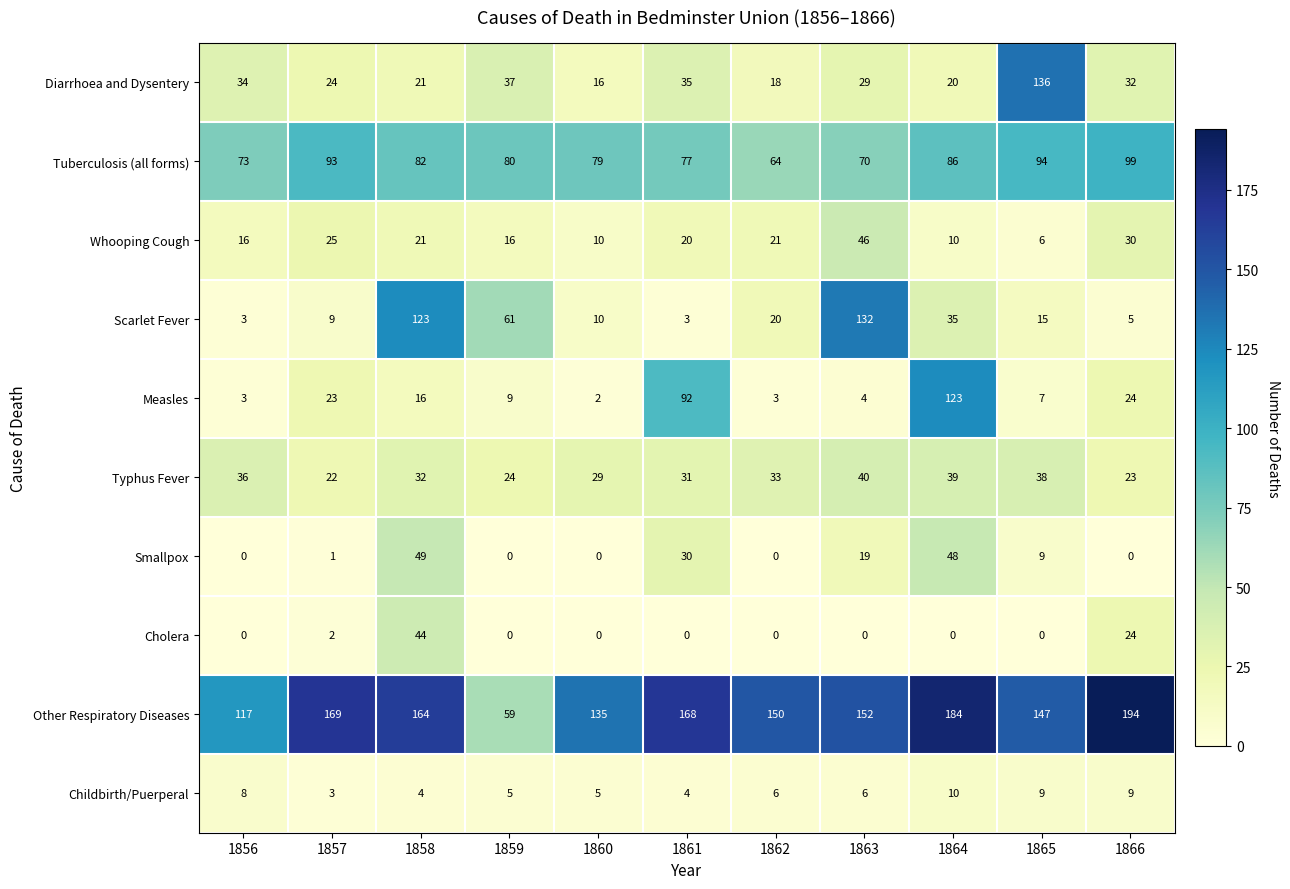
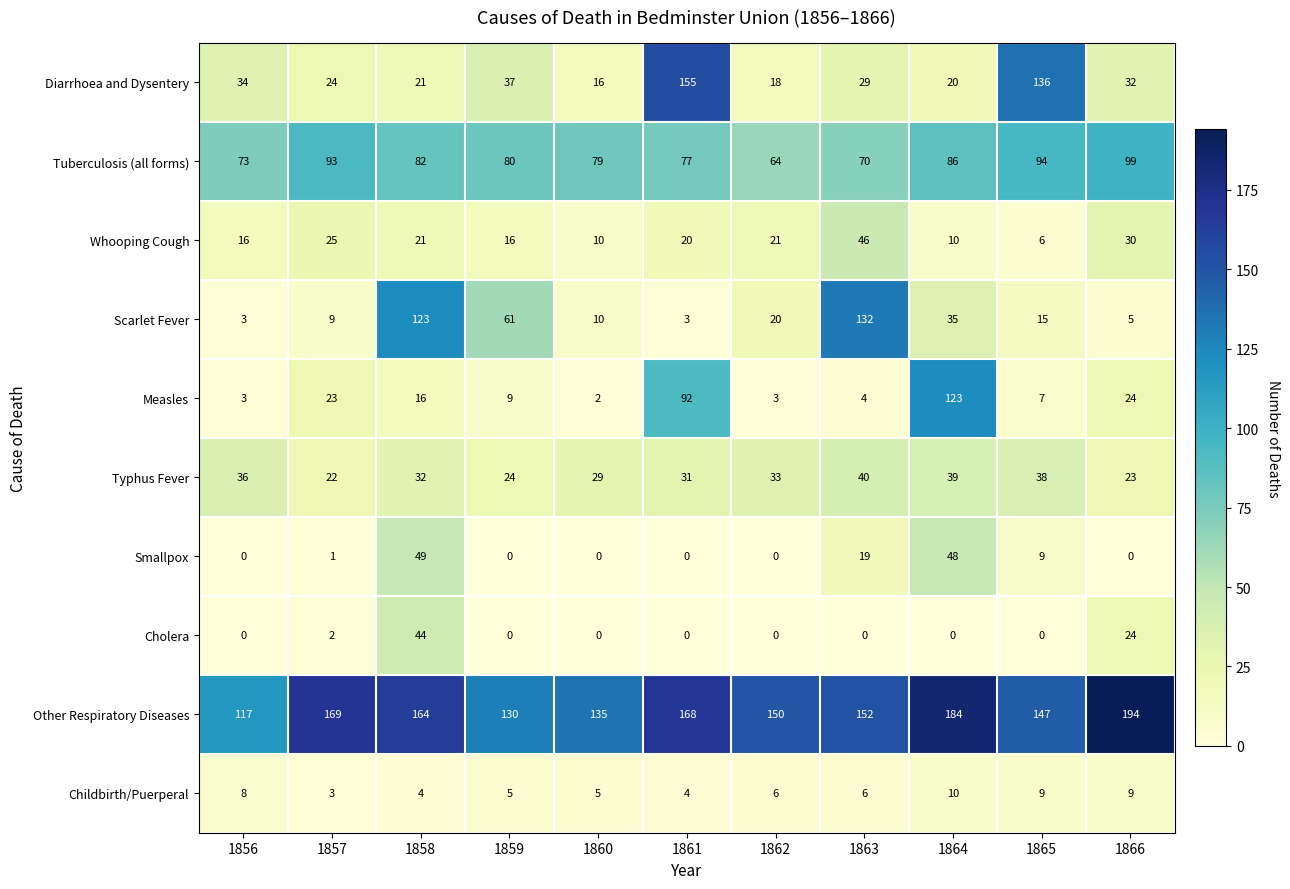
  {
    "Diarrhoea and Dysentery": {
      "1856": 34,
      "1857": 24,
      "1858": 21,
      "1859": 37,
      "1860": 16,
-     "1861": 35,
+     "1861": 155,
      "1862": 18,
      "1863": 29,
      "1864": 20,
      "1865": 136,
      "1866": 32
    },
    "Tuberculosis (all forms)": {
      "1856": 73,
      "1857": 93,
      "1858": 82,
      "1859": 80,
      "1860": 79,
      "1861": 77,
      "1862": 64,
      "1863": 70,
      "1864": 86,
      "1865": 94,
      "1866": 99
    },
    "Whooping Cough": {
      "1856": 16,
      "1857": 25,
      "1858": 21,
      "1859": 16,
      "1860": 10,
      "1861": 20,
      "1862": 21,
      "1863": 46,
      "1864": 10,
      "1865": 6,
      "1866": 30
    },
    "Scarlet Fever": {
      "1856": 3,
      "1857": 9,
      "1858": 123,
      "1859": 61,
      "1860": 10,
      "1861": 3,
      "1862": 20,
      "1863": 132,
      "1864": 35,
      "1865": 15,
      "1866": 5
    },
    "Measles": {
      "1856": 3,
      "1857": 23,
      "1858": 16,
      "1859": 9,
      "1860": 2,
      "1861": 92,
      "1862": 3,
      "1863": 4,
      "1864": 123,
      "1865": 7,
      "1866": 24
    },
    "Typhus Fever": {
      "1856": 36,
      "1857": 22,
      "1858": 32,
      "1859": 24,
      "1860": 29,
      "1861": 31,
      "1862": 33,
      "1863": 40,
      "1864": 39,
      "1865": 38,
      "1866": 23
    },
    "Smallpox": {
      "1856": 0,
      "1857": 1,
      "1858": 49,
      "1859": 0,
      "1860": 0,
-     "1861": 30,
+     "1861": 0,
      "1862": 0,
      "1863": 19,
      "1864": 48,
      "1865": 9,
      "1866": 0
    },
    "Cholera": {
      "1856": 0,
      "1857": 2,
      "1858": 44,
      "1859": 0,
      "1860": 0,
      "1861": 0,
      "1862": 0,
      "1863": 0,
      "1864": 0,
      "1865": 0,
      "1866": 24
    },
    "Other Respiratory Diseases": {
      "1856": 117,
      "1857": 169,
      "1858": 164,
-     "1859": 59,
+     "1859": 130,
      "1860": 135,
      "1861": 168,
      "1862": 150,
      "1863": 152,
      "1864": 184,
      "1865": 147,
      "1866": 194
    },
    "Childbirth/Puerperal": {
      "1856": 8,
      "1857": 3,
      "1858": 4,
      "1859": 5,
      "1860": 5,
      "1861": 4,
      "1862": 6,
      "1863": 6,
      "1864": 10,
      "1865": 9,
      "1866": 9
    }
  }
